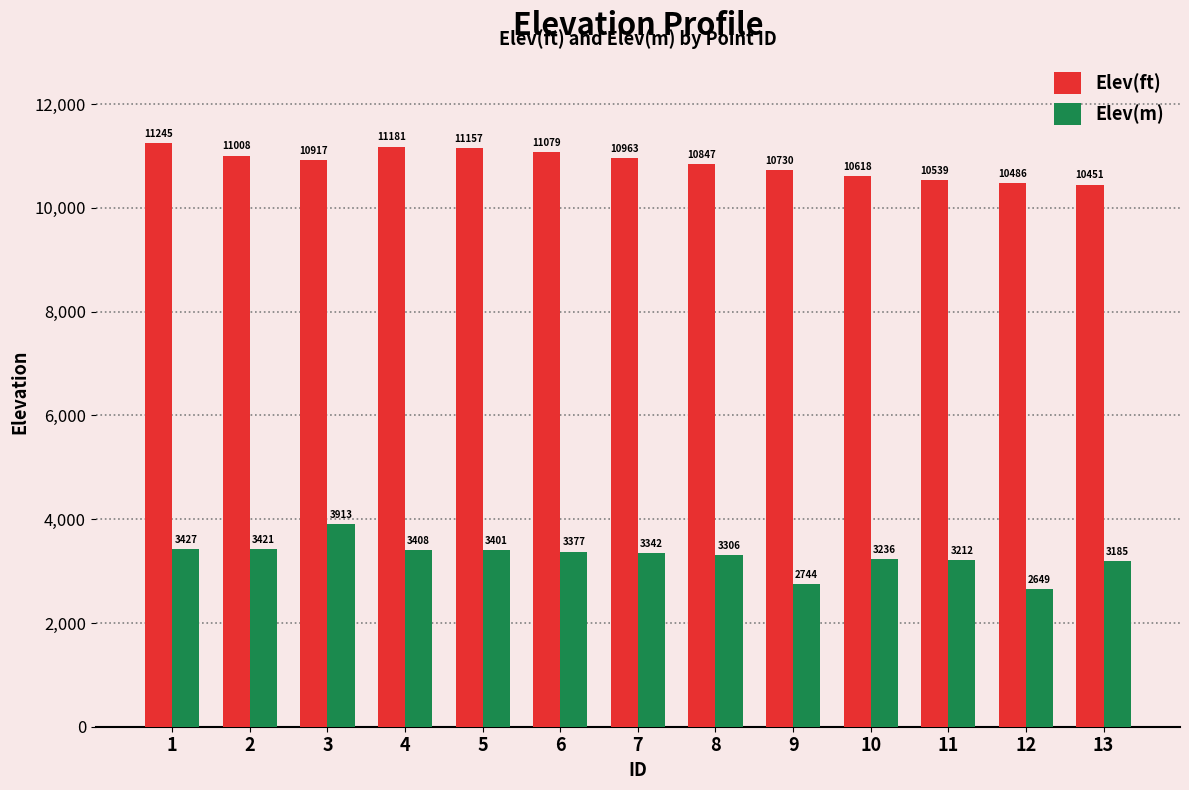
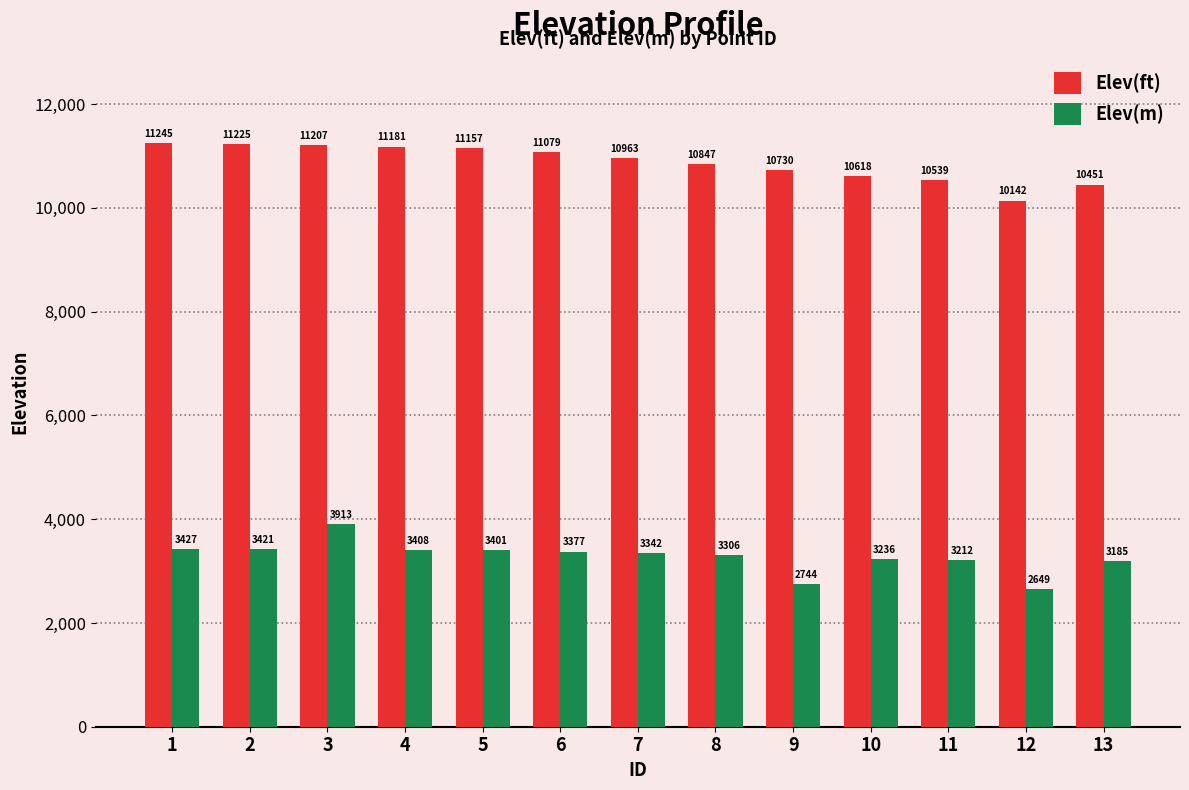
  {
    "Elev(ft)": {
      "1": 11245,
-     "2": 11008,
-     "3": 10917,
+     "2": 11225,
+     "3": 11207,
      "4": 11181,
      "5": 11157,
      "6": 11079,
      "7": 10963,
      "8": 10847,
      "9": 10730,
      "10": 10618,
      "11": 10539,
-     "12": 10486,
+     "12": 10142,
      "13": 10451
    },
    "Elev(m)": {
      "1": 3427,
      "2": 3421,
      "3": 3913,
      "4": 3408,
      "5": 3401,
      "6": 3377,
      "7": 3342,
      "8": 3306,
      "9": 2744,
      "10": 3236,
      "11": 3212,
      "12": 2649,
      "13": 3185
    }
  }
